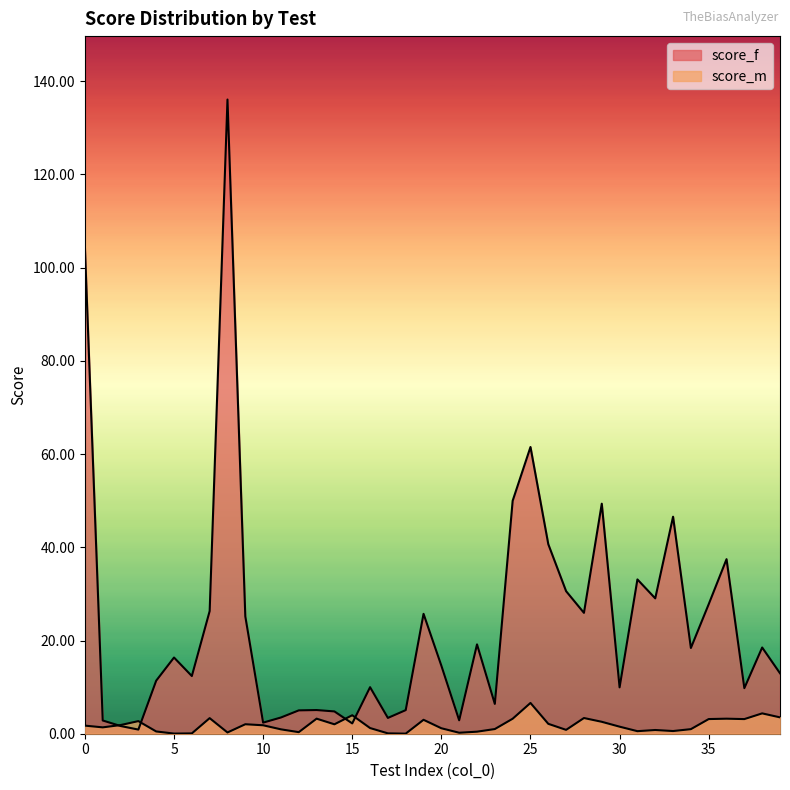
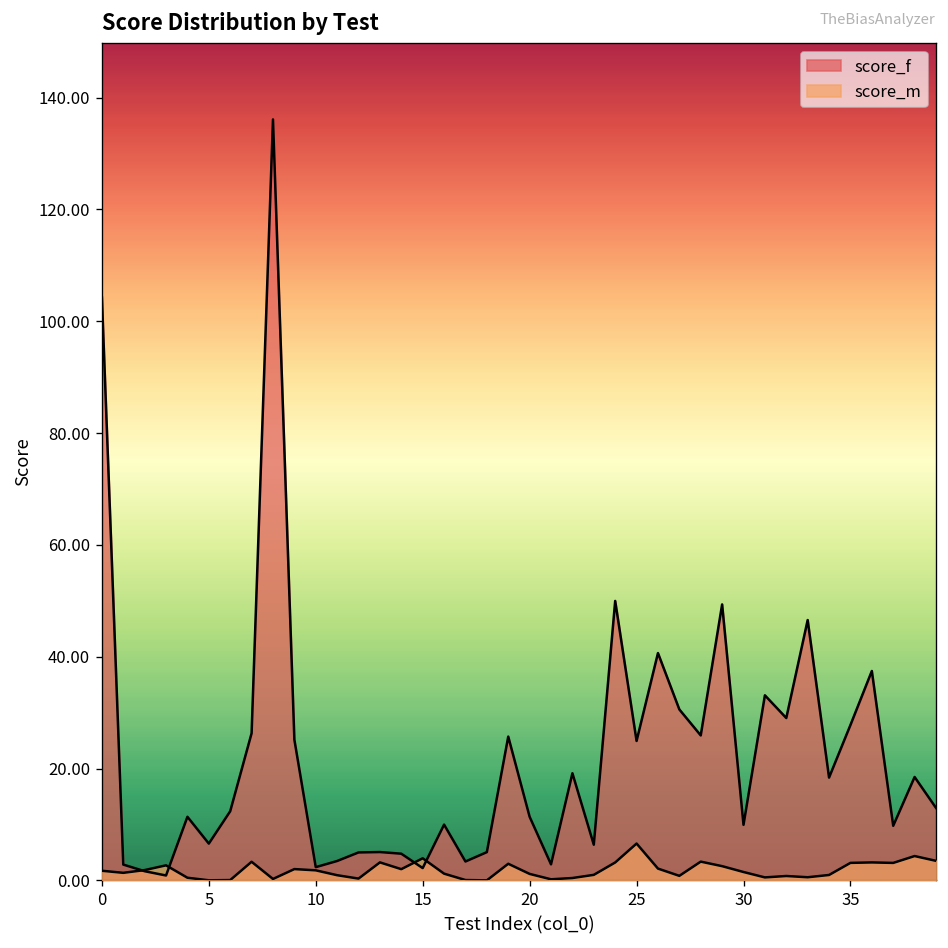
  {
    "score_f": {
      "0": 104,
-     "5": 16,
+     "5": 7,
      "10": 2,
      "15": 2,
-     "20": 15,
-     "25": 62,
+     "20": 11,
+     "25": 25,
      "30": 10,
      "35": 28
    },
    "score_m": {
      "0": 2,
      "5": 0,
      "10": 2,
      "15": 4,
      "20": 1,
      "25": 7,
      "30": 2,
      "35": 3
    }
  }
